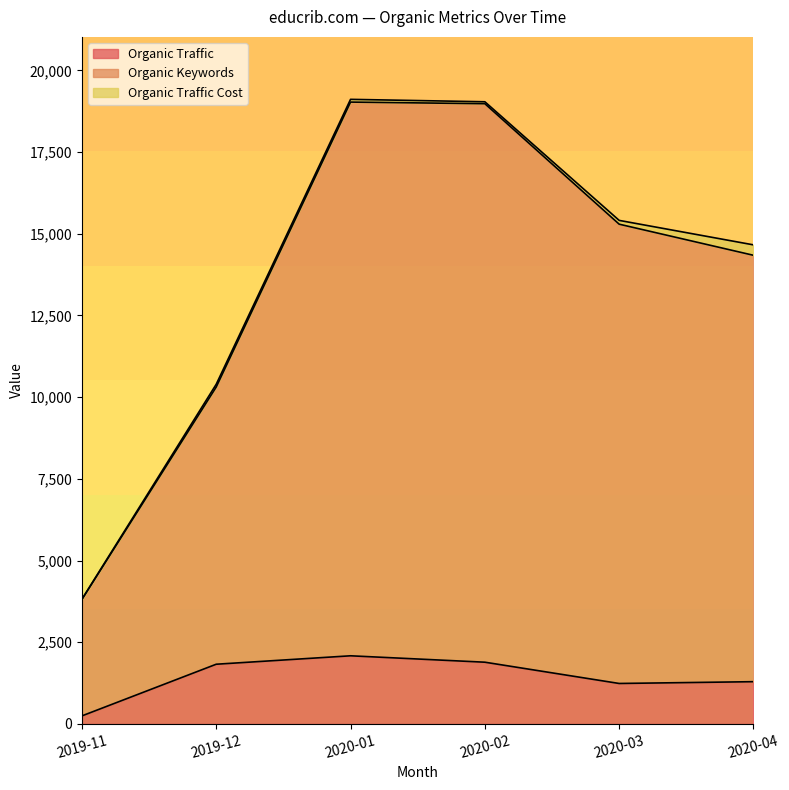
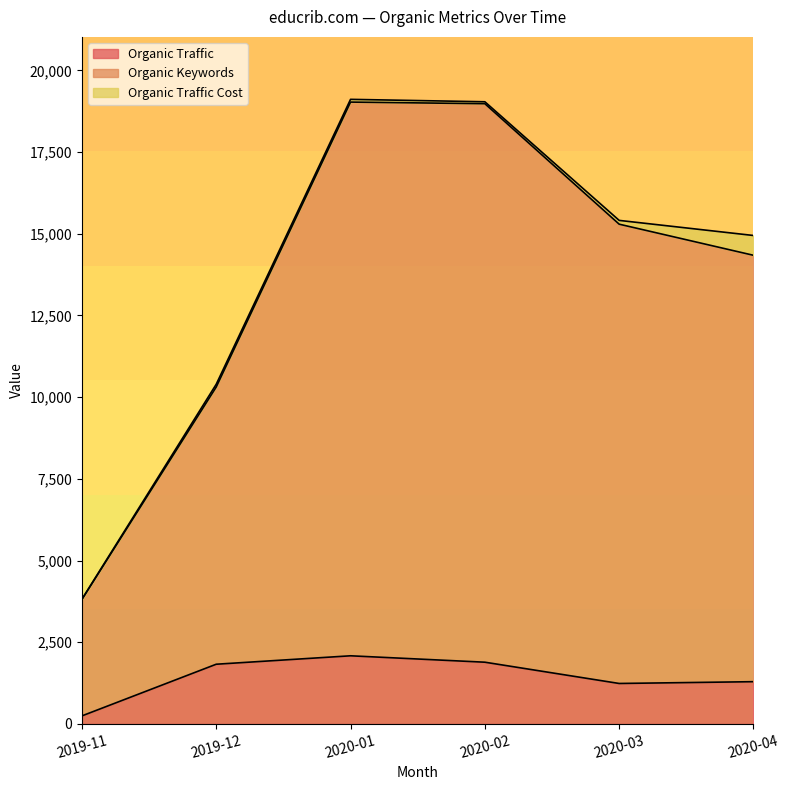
  {
    "Organic Traffic Cost": {
      "2019-12": 100,
      "2020-01": 100,
      "2020-03": 100,
-     "2020-04": 300
+     "2020-04": 600
    }
  }
